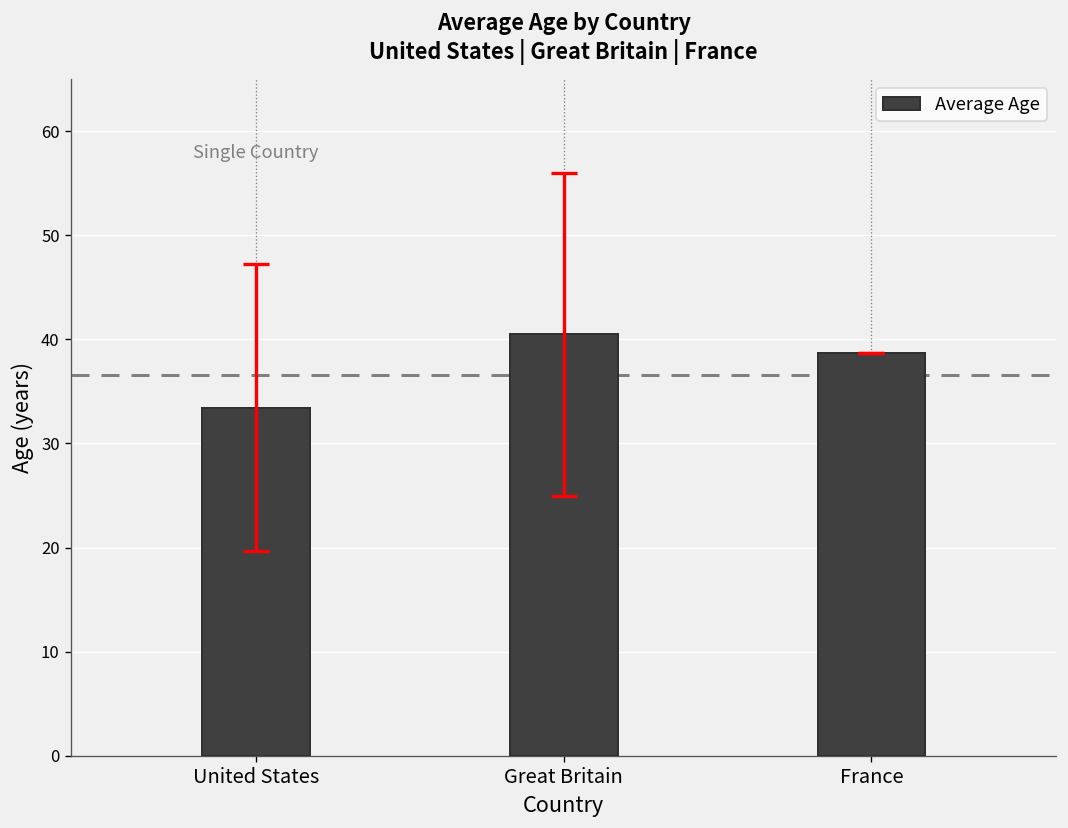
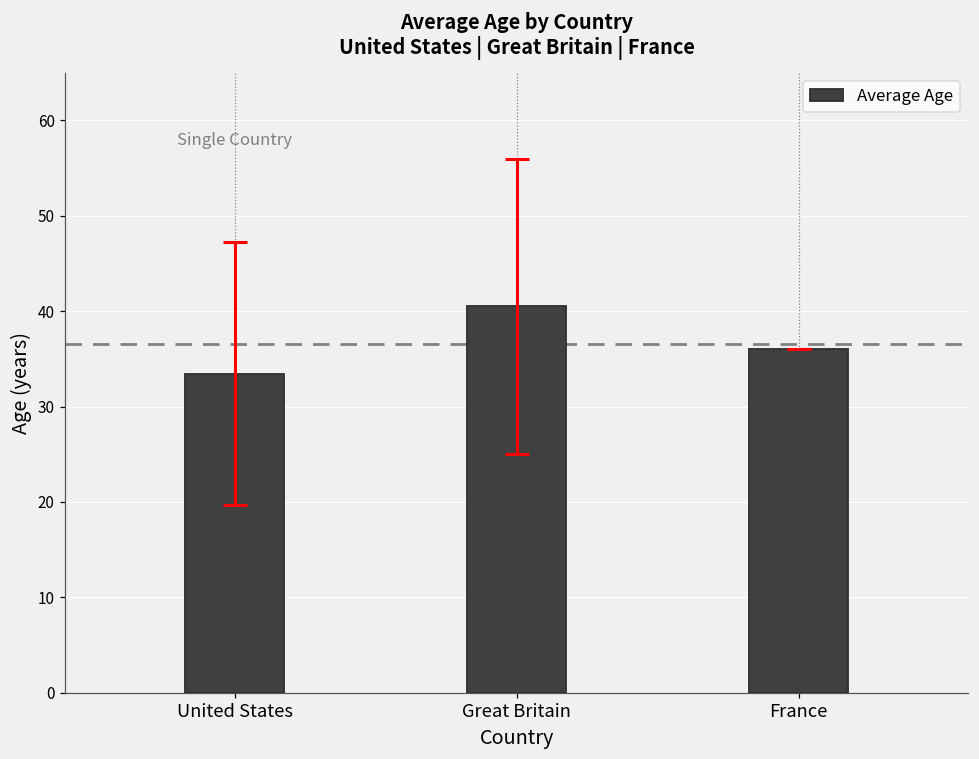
  {
    "Average Age": {
      "United States": 33,
      "Great Britain": 41,
-     "France": 39
+     "France": 36
    }
  }
